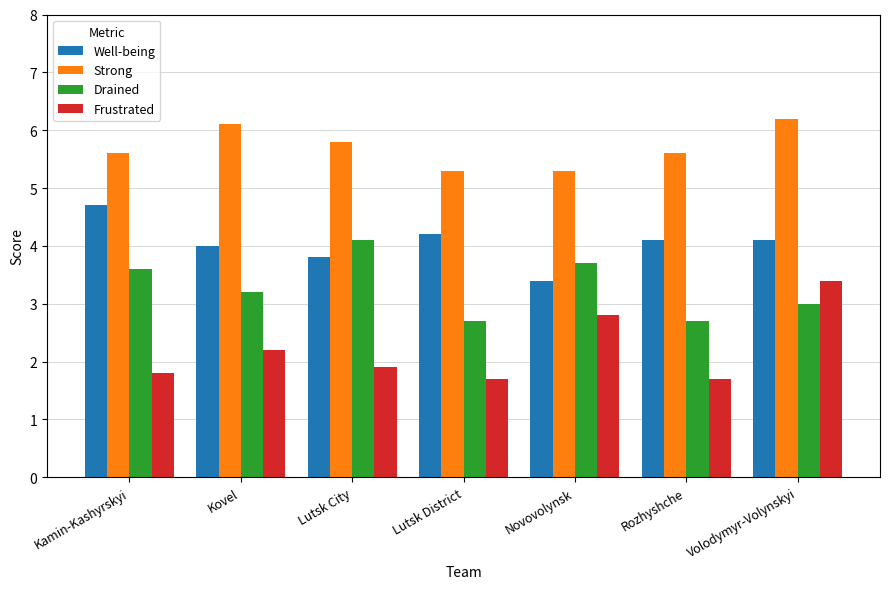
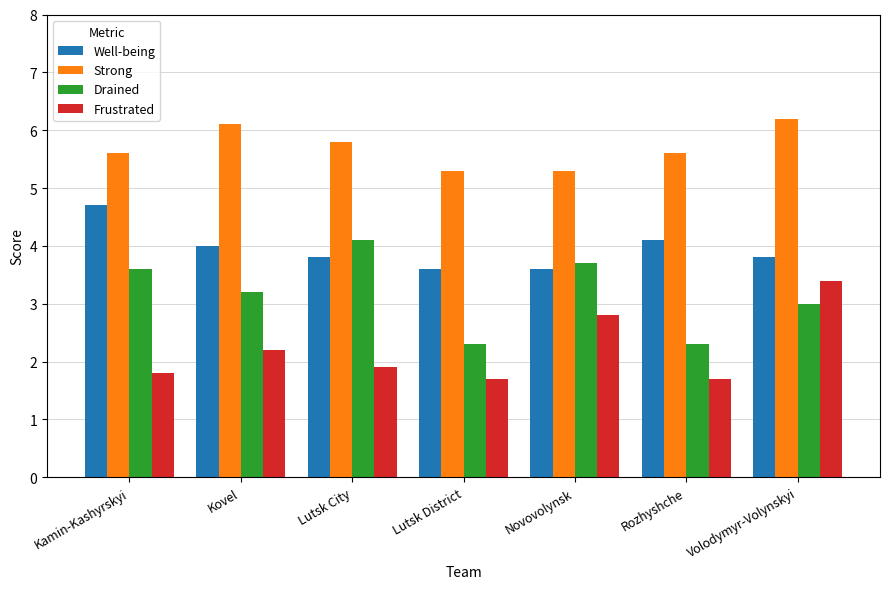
  {
    "Well-being": {
      "Kamin-Kashyrskyi": 4.7,
      "Kovel": 4.0,
      "Lutsk City": 3.8,
-     "Lutsk District": 4.2,
-     "Novovolynsk": 3.4,
+     "Lutsk District": 3.6,
+     "Novovolynsk": 3.6,
      "Rozhyshche": 4.1,
-     "Volodymyr-Volynskyi": 4.1
+     "Volodymyr-Volynskyi": 3.8
    },
    "Strong": {
      "Kamin-Kashyrskyi": 5.6,
      "Kovel": 6.1,
      "Lutsk City": 5.8,
      "Lutsk District": 5.3,
      "Novovolynsk": 5.3,
      "Rozhyshche": 5.6,
      "Volodymyr-Volynskyi": 6.2
    },
    "Drained": {
      "Kamin-Kashyrskyi": 3.6,
      "Kovel": 3.2,
      "Lutsk City": 4.1,
-     "Lutsk District": 2.7,
+     "Lutsk District": 2.3,
      "Novovolynsk": 3.7,
-     "Rozhyshche": 2.7,
+     "Rozhyshche": 2.3,
      "Volodymyr-Volynskyi": 3.0
    },
    "Frustrated": {
      "Kamin-Kashyrskyi": 1.8,
      "Kovel": 2.2,
      "Lutsk City": 1.9,
      "Lutsk District": 1.7,
      "Novovolynsk": 2.8,
      "Rozhyshche": 1.7,
      "Volodymyr-Volynskyi": 3.4
    }
  }
